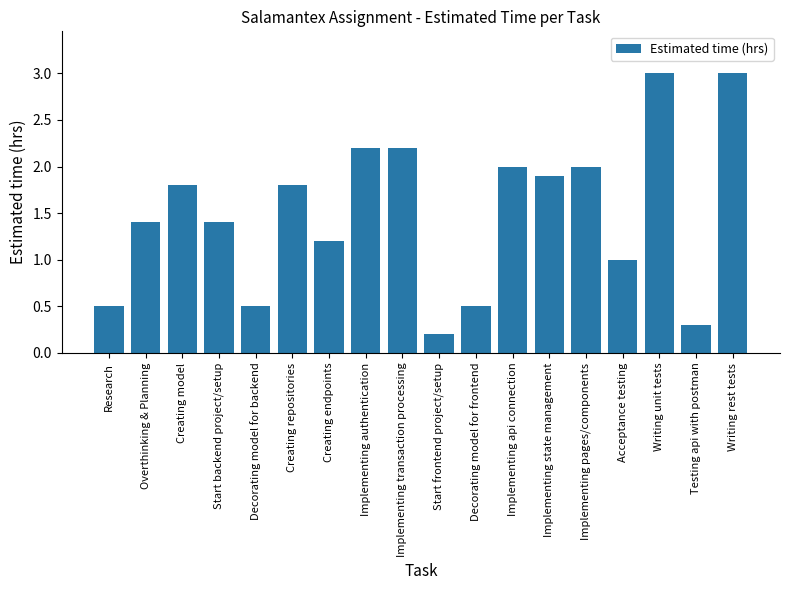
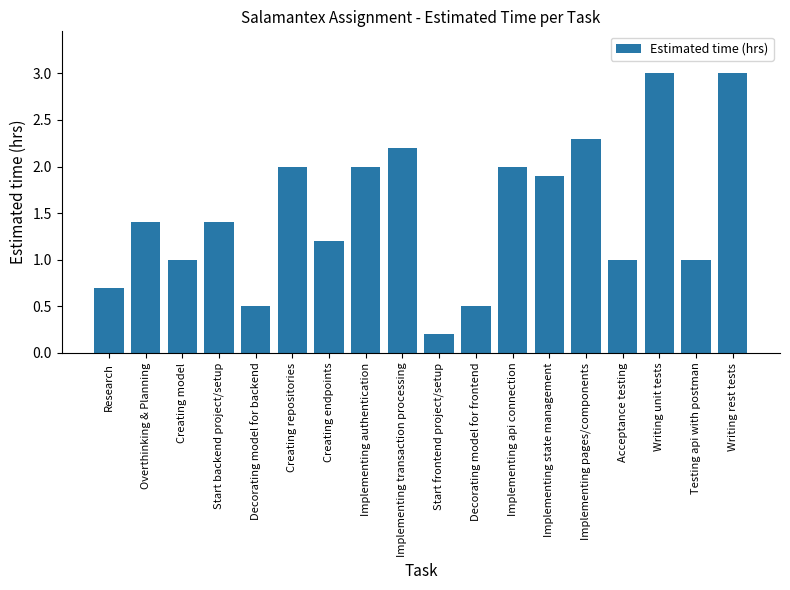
  {
-   "Research": 0.5,
+   "Research": 0.7,
    "Overthinking & Planning": 1.4,
-   "Creating model": 1.8,
+   "Creating model": 1.0,
    "Start backend project/setup": 1.4,
    "Decorating model for backend": 0.5,
-   "Creating repositories": 1.8,
+   "Creating repositories": 2.0,
    "Creating endpoints": 1.2,
-   "Implementing authentication": 2.2,
+   "Implementing authentication": 2.0,
    "Implementing transaction processing": 2.2,
    "Start frontend project/setup": 0.2,
    "Decorating model for frontend": 0.5,
    "Implementing api connection": 2.0,
    "Implementing state management": 1.9,
-   "Implementing pages/components": 2.0,
+   "Implementing pages/components": 2.3,
    "Acceptance testing": 1.0,
    "Writing unit tests": 3.0,
-   "Testing api with postman": 0.3,
+   "Testing api with postman": 1.0,
    "Writing rest tests": 3.0
  }
